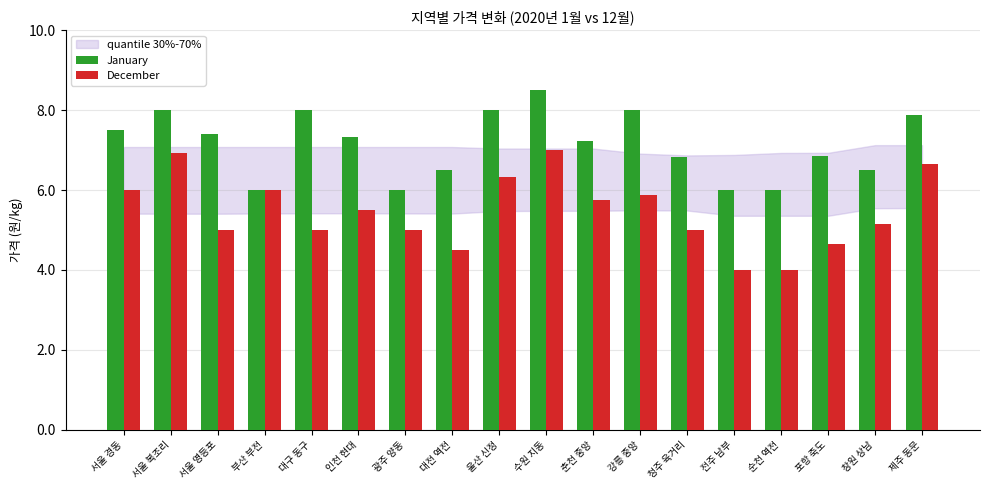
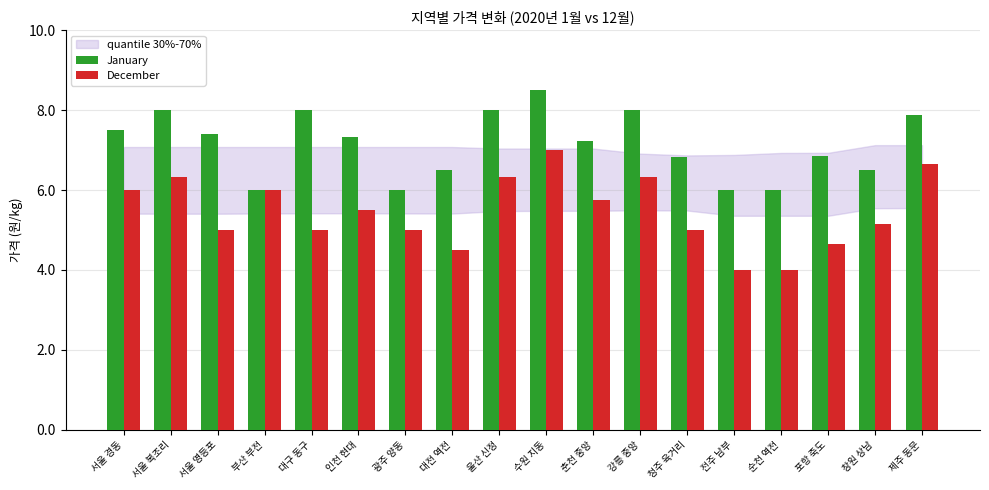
  {
    "January": {
      "서울 경동": 7.5,
      "서울 복조리": 8.0,
      "서울 영등포": 7.4,
      "부산 부전": 6.0,
      "대구 동구": 8.0,
      "인천 현대": 7.3,
      "광주 양동": 6.0,
      "대전 역전": 6.5,
      "울산 신정": 8.0,
      "수원 지동": 8.5,
      "춘천 중앙": 7.2,
      "강릉 중앙": 8.0,
      "청주 육거리": 6.8,
      "전주 남부": 6.0,
      "순천 역전": 6.0,
      "포항 죽도": 6.9,
      "창원 상남": 6.5,
      "제주 동문": 7.9
    },
    "December": {
      "서울 경동": 6.0,
-     "서울 복조리": 6.9,
+     "서울 복조리": 6.3,
      "서울 영등포": 5.0,
      "부산 부전": 6.0,
      "대구 동구": 5.0,
      "인천 현대": 5.5,
      "광주 양동": 5.0,
      "대전 역전": 4.5,
      "울산 신정": 6.3,
      "수원 지동": 7.0,
      "춘천 중앙": 5.7,
-     "강릉 중앙": 5.9,
+     "강릉 중앙": 6.3,
      "청주 육거리": 5.0,
      "전주 남부": 4.0,
      "순천 역전": 4.0,
      "포항 죽도": 4.7,
      "창원 상남": 5.2,
      "제주 동문": 6.7
    }
  }
